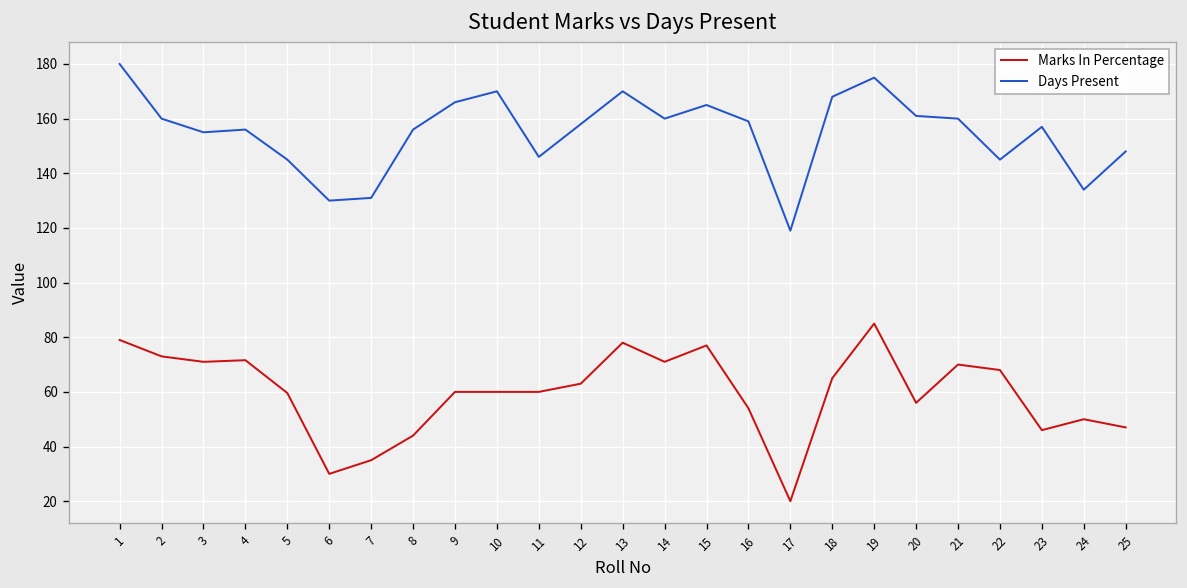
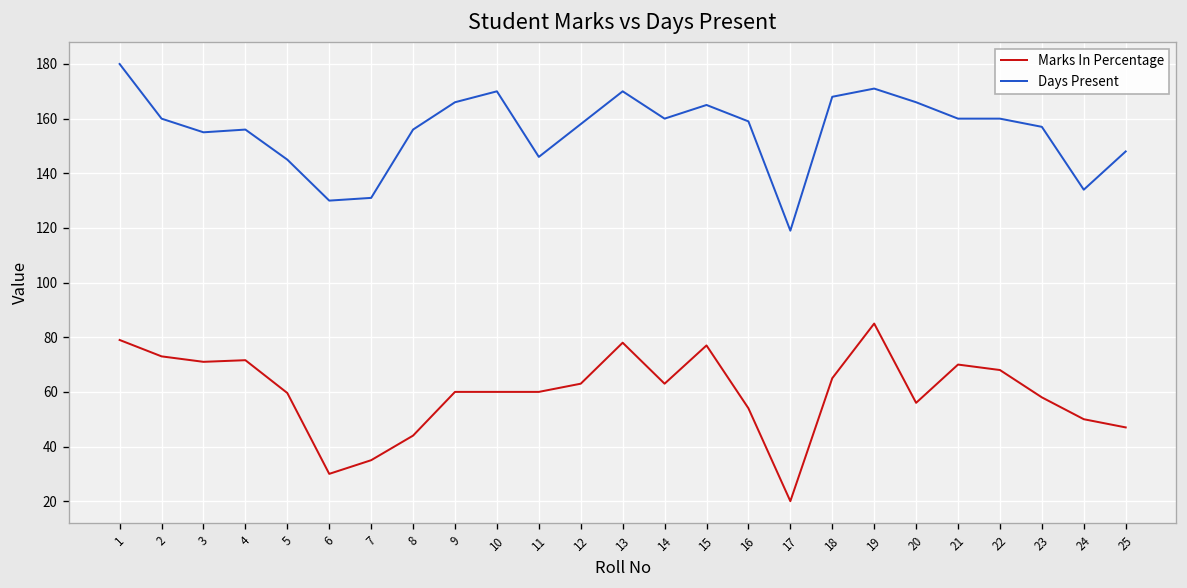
  {
    "Marks In Percentage": {
      "1": 79,
      "2": 73,
      "3": 71,
      "4": 72,
      "5": 60,
      "6": 30,
      "7": 35,
      "8": 44,
      "9": 60,
      "10": 60,
      "11": 60,
      "12": 63,
      "13": 78,
-     "14": 71,
+     "14": 63,
      "15": 77,
      "16": 54,
      "17": 20,
      "18": 65,
      "19": 85,
      "20": 56,
      "21": 70,
      "22": 68,
-     "23": 46,
+     "23": 58,
      "24": 50,
      "25": 47
    },
    "Days Present": {
      "1": 180,
      "2": 160,
      "3": 155,
      "4": 156,
      "5": 145,
      "6": 130,
      "7": 131,
      "8": 156,
      "9": 166,
      "10": 170,
      "11": 146,
      "12": 158,
      "13": 170,
      "14": 160,
      "15": 165,
      "16": 159,
      "17": 119,
      "18": 168,
-     "19": 175,
-     "20": 161,
+     "19": 171,
+     "20": 166,
      "21": 160,
-     "22": 145,
+     "22": 160,
      "23": 157,
      "24": 134,
      "25": 148
    }
  }
